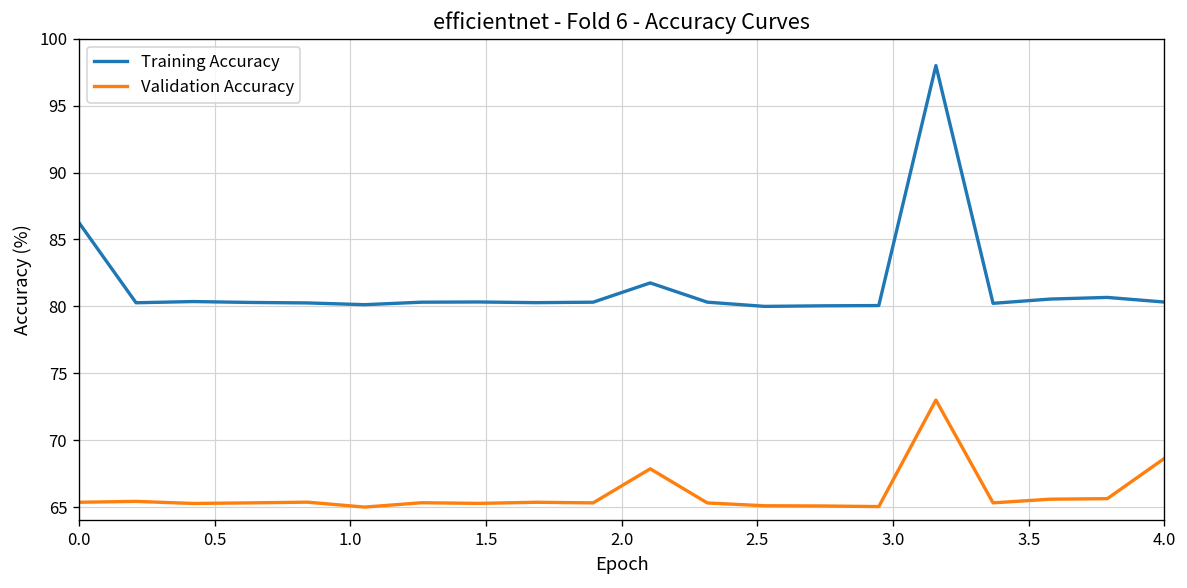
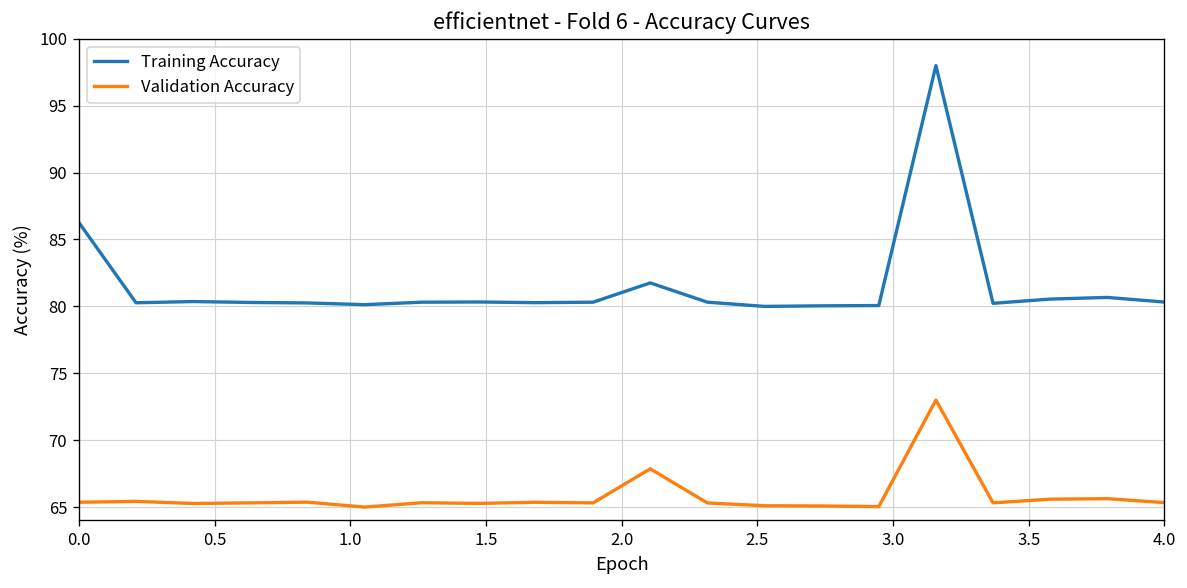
  {
    "Training Accuracy": {
      "0.0": 86.3,
      "4.0": 80.3
    },
    "Validation Accuracy": {
      "0.0": 65.4,
-     "4.0": 68.6
+     "4.0": 65.3
    }
  }
